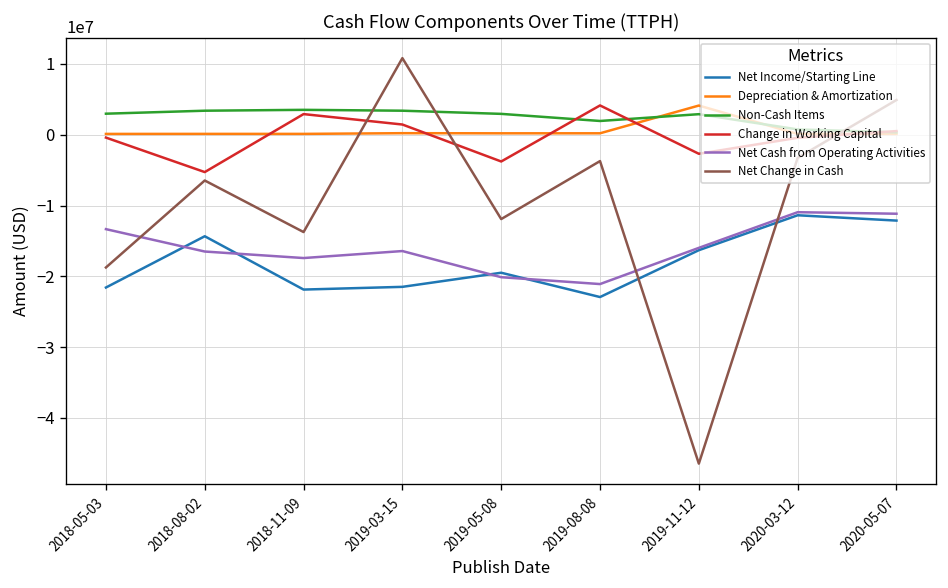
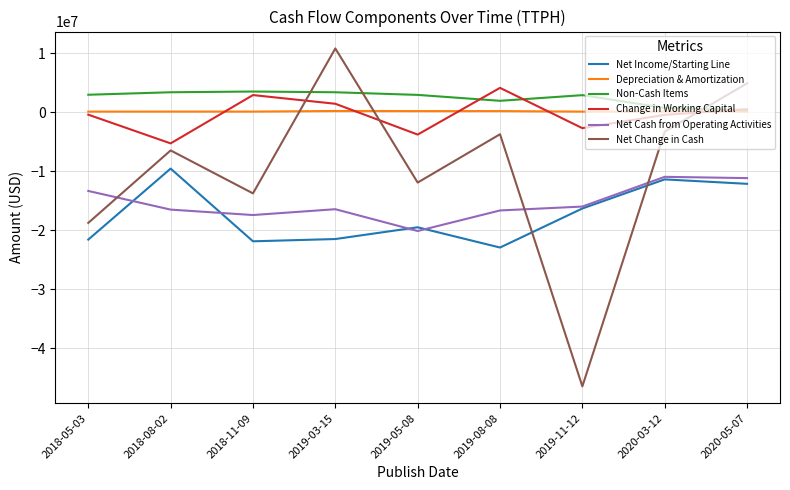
  {
    "Net Income/Starting Line": {
      "2018-05-03": -22000000,
-     "2018-08-02": -14000000,
+     "2018-08-02": -10000000,
      "2018-11-09": -22000000,
      "2019-03-15": -21000000,
      "2019-05-08": -19000000,
      "2019-08-08": -23000000,
      "2020-03-12": -11000000,
      "2020-05-07": -12000000
    },
    "Depreciation & Amortization": {
      "2018-05-03": 0,
      "2018-08-02": 0,
      "2018-11-09": 0,
      "2019-03-15": 0,
      "2019-05-08": 0,
      "2019-08-08": 0,
-     "2019-11-12": 4000000
+     "2019-11-12": 0
    },
    "Non-Cash Items": {
      "2018-05-03": 3000000,
      "2018-08-02": 3000000,
      "2018-11-09": 4000000,
      "2019-03-15": 3000000,
      "2019-05-08": 3000000,
      "2019-08-08": 2000000,
      "2019-11-12": 3000000
    },
    "Change in Working Capital": {
      "2018-05-03": 0,
      "2018-08-02": -5000000,
      "2018-11-09": 3000000,
      "2019-03-15": 1000000,
      "2019-05-08": -4000000,
      "2019-08-08": 4000000,
      "2019-11-12": -3000000
    },
    "Net Cash from Operating Activities": {
      "2018-05-03": -13000000,
      "2018-08-02": -16000000,
      "2018-11-09": -17000000,
      "2019-03-15": -16000000,
      "2019-05-08": -20000000,
-     "2019-08-08": -21000000,
+     "2019-08-08": -17000000,
      "2020-03-12": -11000000,
      "2020-05-07": -11000000
    },
    "Net Change in Cash": {
      "2018-05-03": -19000000,
      "2018-08-02": -6000000,
      "2018-11-09": -14000000,
      "2019-03-15": 11000000,
      "2019-05-08": -12000000,
      "2019-08-08": -4000000,
      "2019-11-12": -46000000
    }
  }
